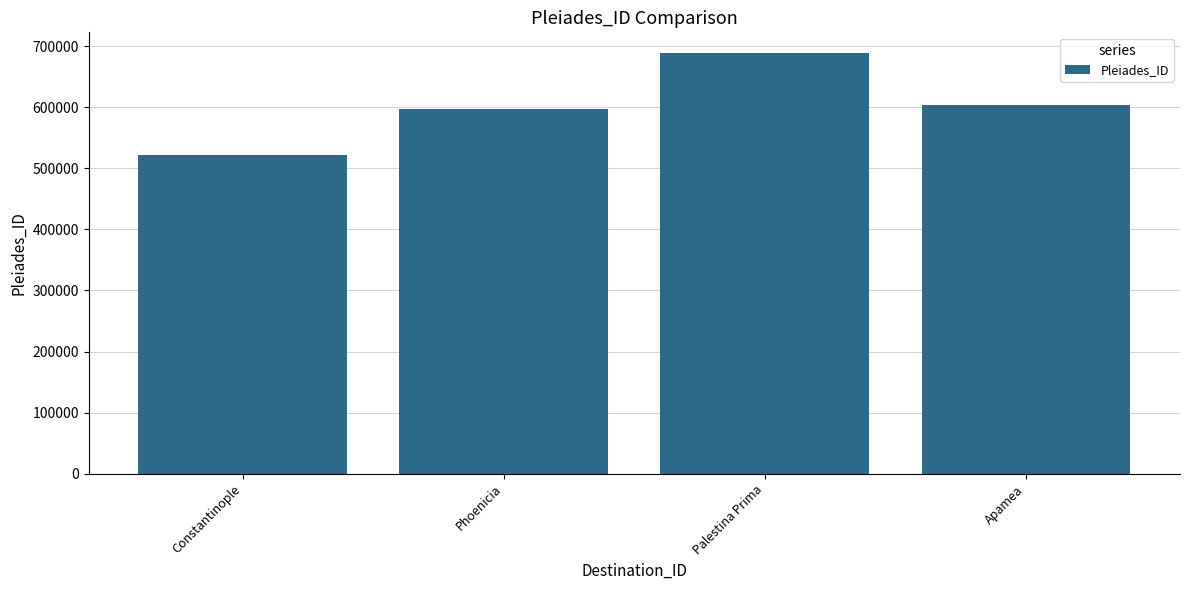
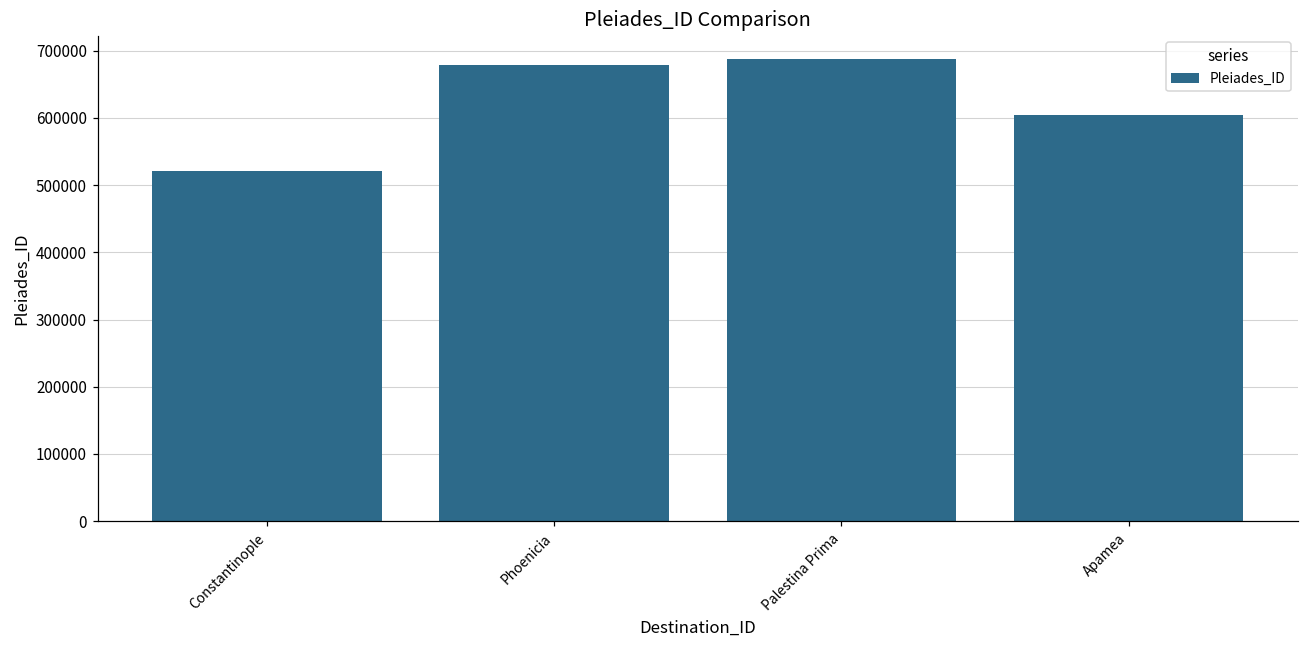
  {
    "Constantinople": 520000,
-   "Phoenicia": 600000,
+   "Phoenicia": 680000,
    "Palestina Prima": 690000,
    "Apamea": 600000
  }
